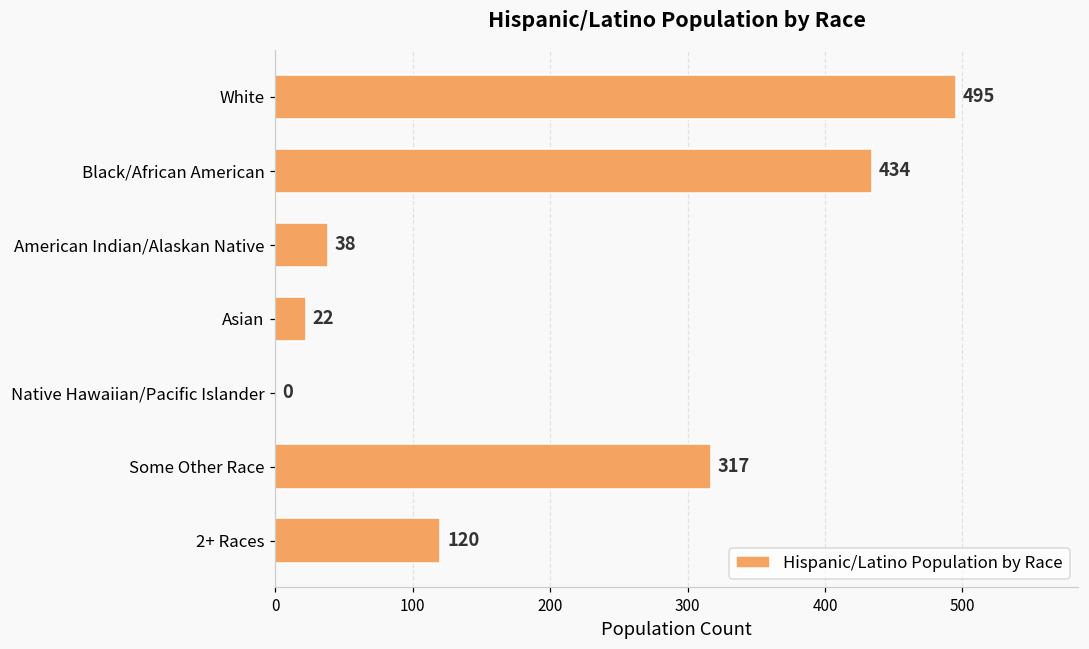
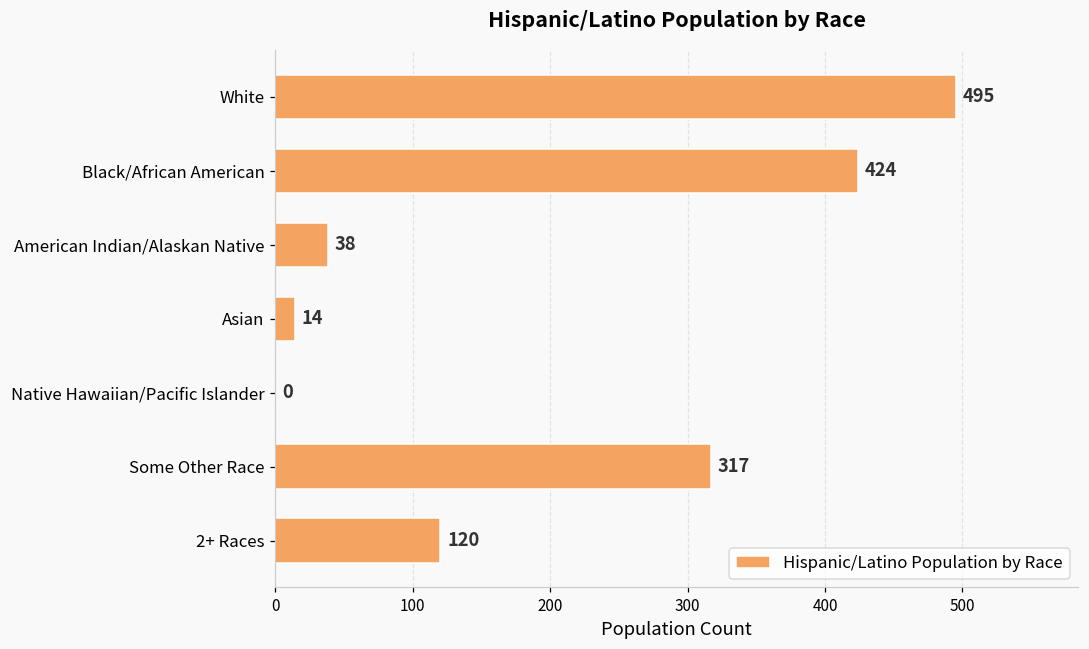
  {
    "White": 495,
-   "Black/African American": 434,
+   "Black/African American": 424,
    "American Indian/Alaskan Native": 38,
-   "Asian": 22,
+   "Asian": 14,
    "Native Hawaiian/Pacific Islander": 0,
    "Some Other Race": 317,
    "2+ Races": 120
  }
